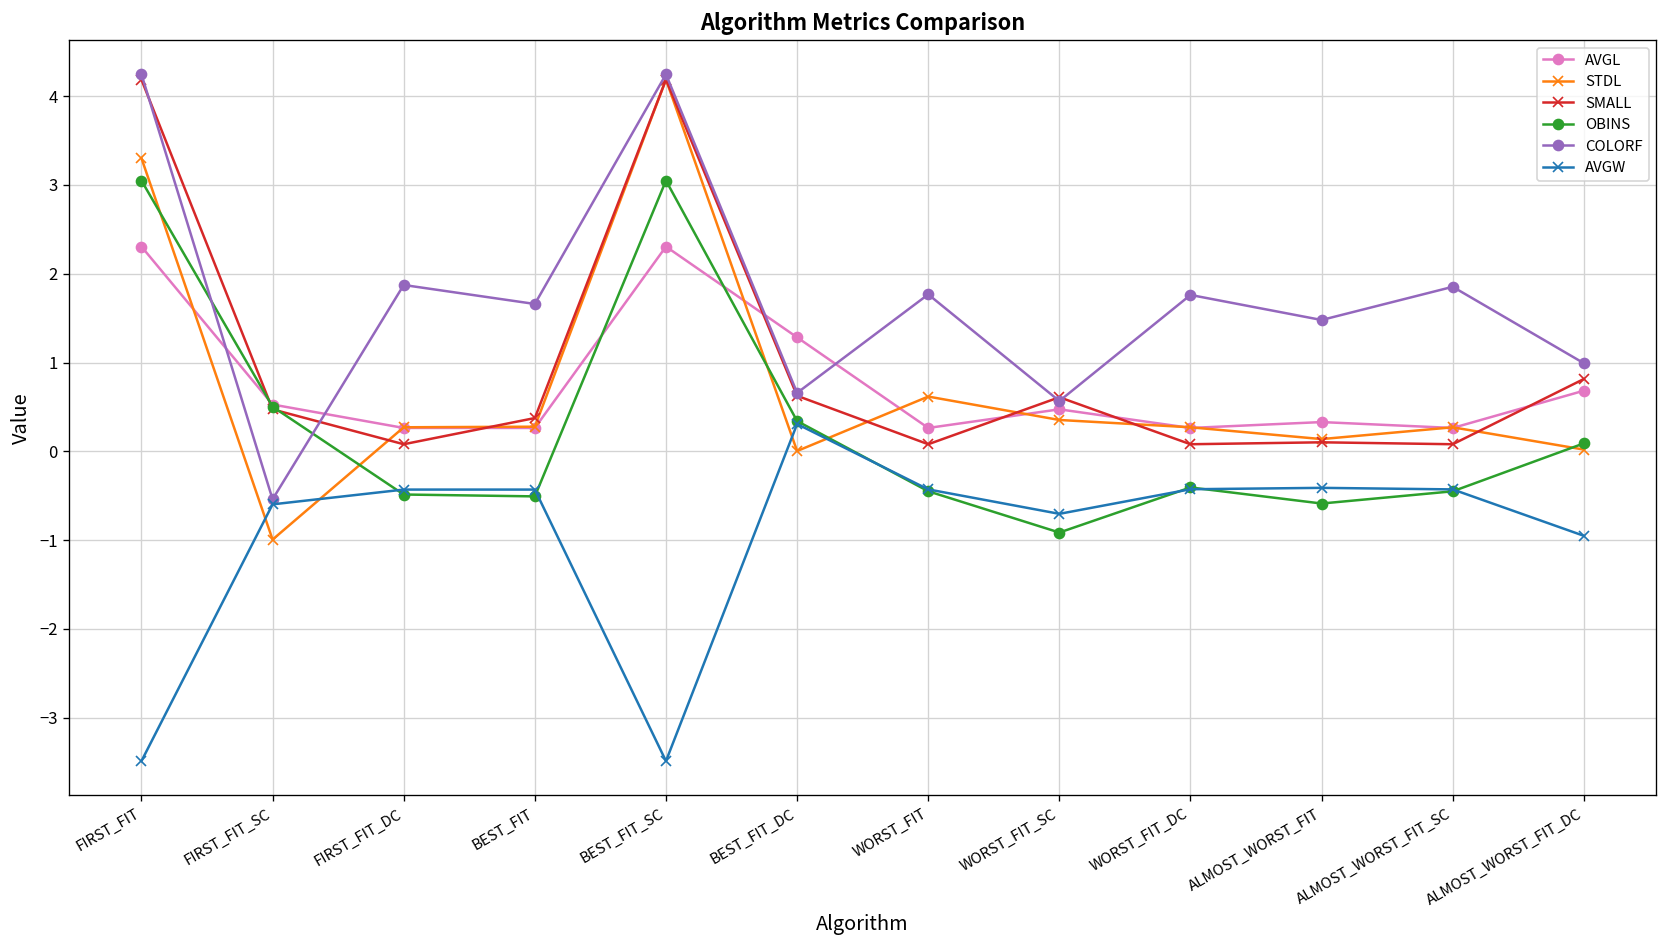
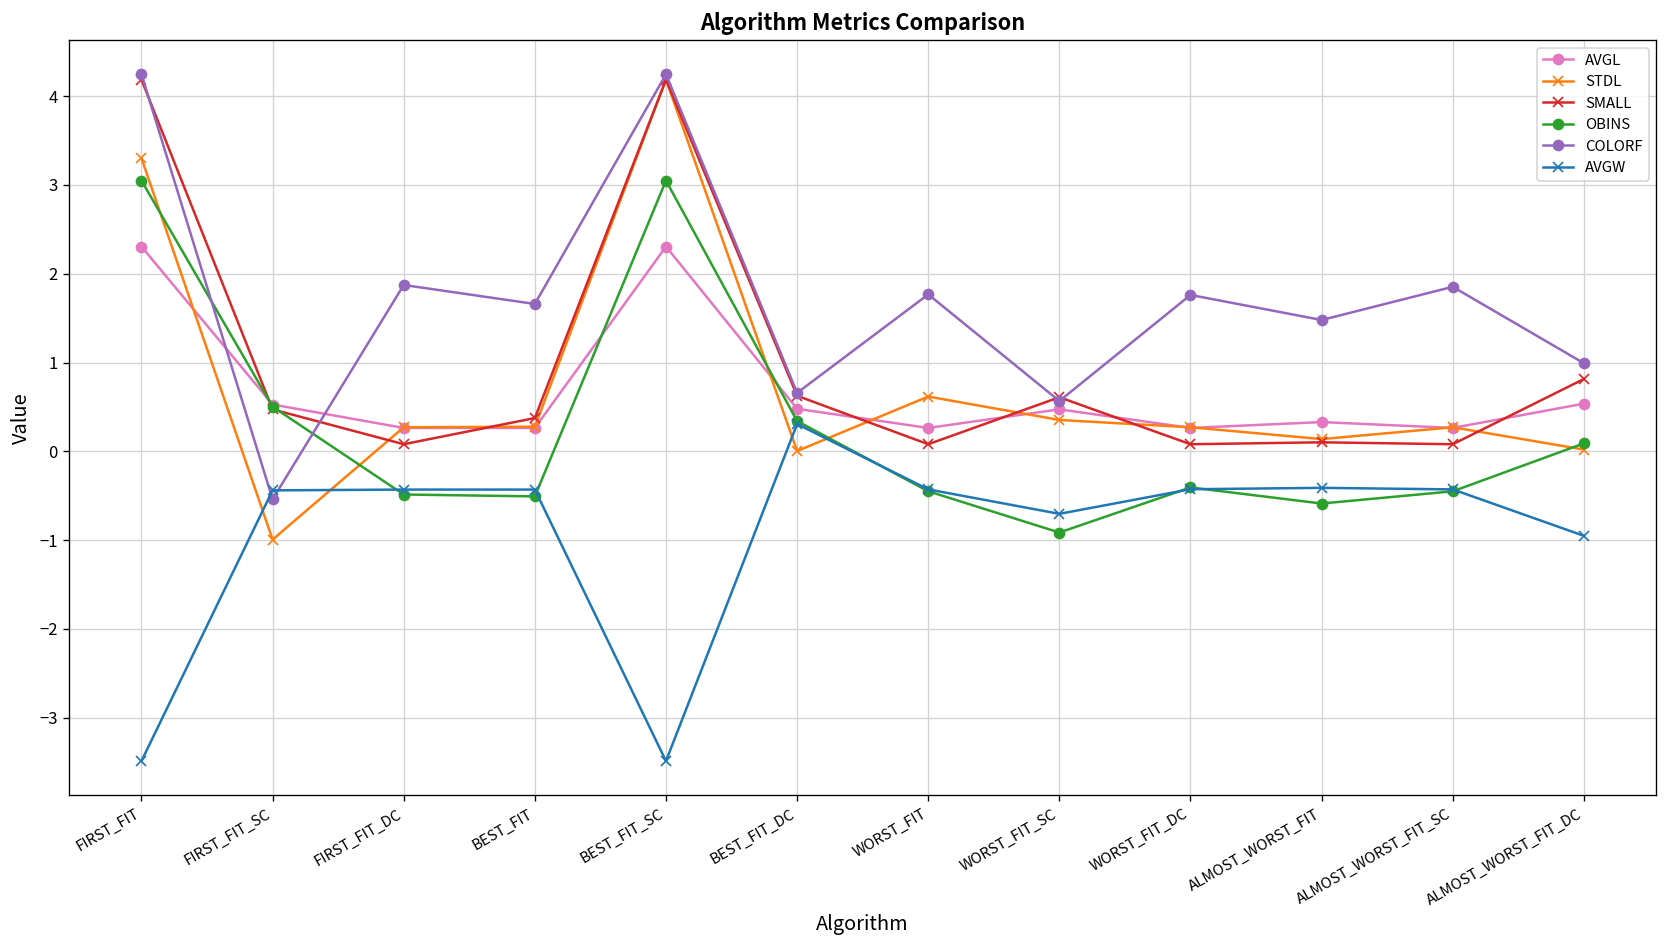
  {
    "AVGL": {
      "FIRST_FIT": 2.3,
      "BEST_FIT_SC": 2.3,
-     "BEST_FIT_DC": 1.3,
+     "BEST_FIT_DC": 0.5,
      "WORST_FIT": 0.3,
      "WORST_FIT_SC": 0.5,
      "ALMOST_WORST_FIT": 0.3,
-     "ALMOST_WORST_FIT_DC": 0.7
+     "ALMOST_WORST_FIT_DC": 0.5
    },
    "STDL": {
      "FIRST_FIT": 3.3,
      "FIRST_FIT_SC": -1.0,
      "BEST_FIT_DC": 0.0,
      "WORST_FIT": 0.6,
      "WORST_FIT_SC": 0.4,
      "ALMOST_WORST_FIT": 0.1,
      "ALMOST_WORST_FIT_DC": 0.0
    },
    "SMALL": {
      "FIRST_FIT": 4.2,
      "FIRST_FIT_DC": 0.1,
      "BEST_FIT": 0.4,
      "WORST_FIT": 0.1,
      "WORST_FIT_SC": 0.6,
      "WORST_FIT_DC": 0.1,
      "ALMOST_WORST_FIT": 0.1,
      "ALMOST_WORST_FIT_SC": 0.1,
      "ALMOST_WORST_FIT_DC": 0.8
    },
    "OBINS": {
      "FIRST_FIT": 3.0,
      "FIRST_FIT_DC": -0.5,
      "BEST_FIT": -0.5,
      "BEST_FIT_SC": 3.0,
      "WORST_FIT_SC": -0.9,
      "ALMOST_WORST_FIT": -0.6,
      "ALMOST_WORST_FIT_DC": 0.1
    },
    "COLORF": {
      "FIRST_FIT": 4.2,
      "FIRST_FIT_SC": -0.5,
      "FIRST_FIT_DC": 1.9,
      "BEST_FIT": 1.7,
      "BEST_FIT_SC": 4.2,
      "WORST_FIT": 1.8,
      "WORST_FIT_SC": 0.6,
      "WORST_FIT_DC": 1.8,
      "ALMOST_WORST_FIT": 1.5,
      "ALMOST_WORST_FIT_SC": 1.9,
      "ALMOST_WORST_FIT_DC": 1.0
    },
    "AVGW": {
      "FIRST_FIT": -3.5,
-     "FIRST_FIT_SC": -0.6,
+     "FIRST_FIT_SC": -0.4,
      "FIRST_FIT_DC": -0.4,
      "BEST_FIT": -0.4,
      "BEST_FIT_SC": -3.5,
      "WORST_FIT_SC": -0.7,
      "ALMOST_WORST_FIT": -0.4,
      "ALMOST_WORST_FIT_DC": -1.0
    }
  }
